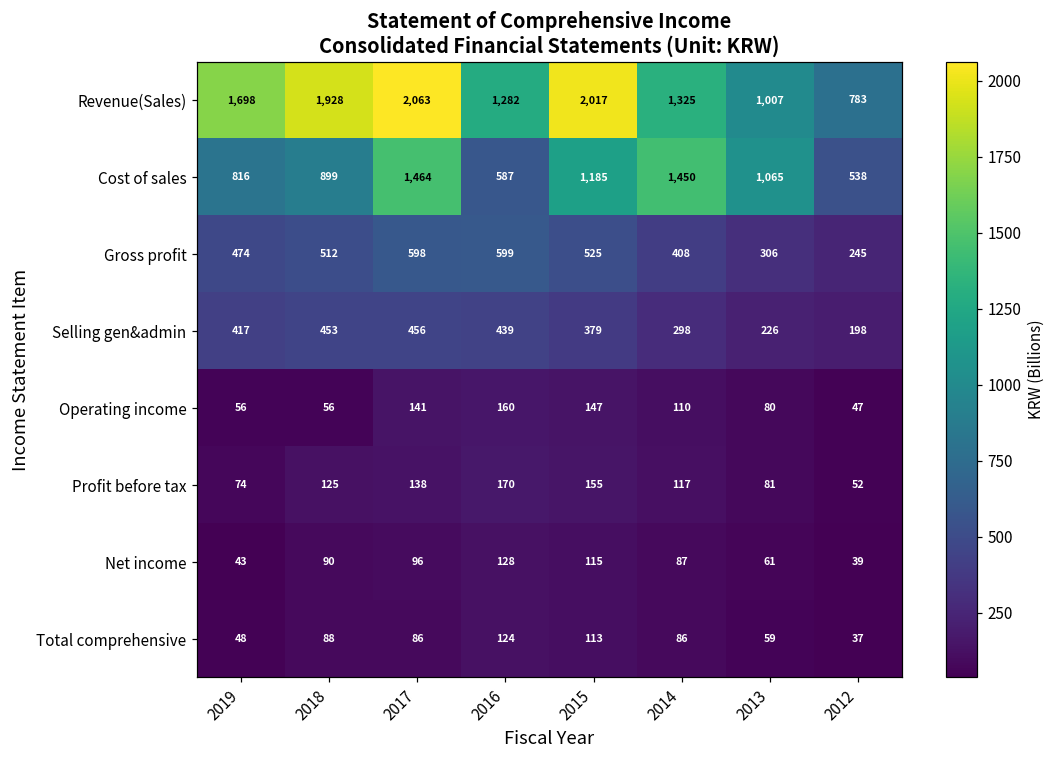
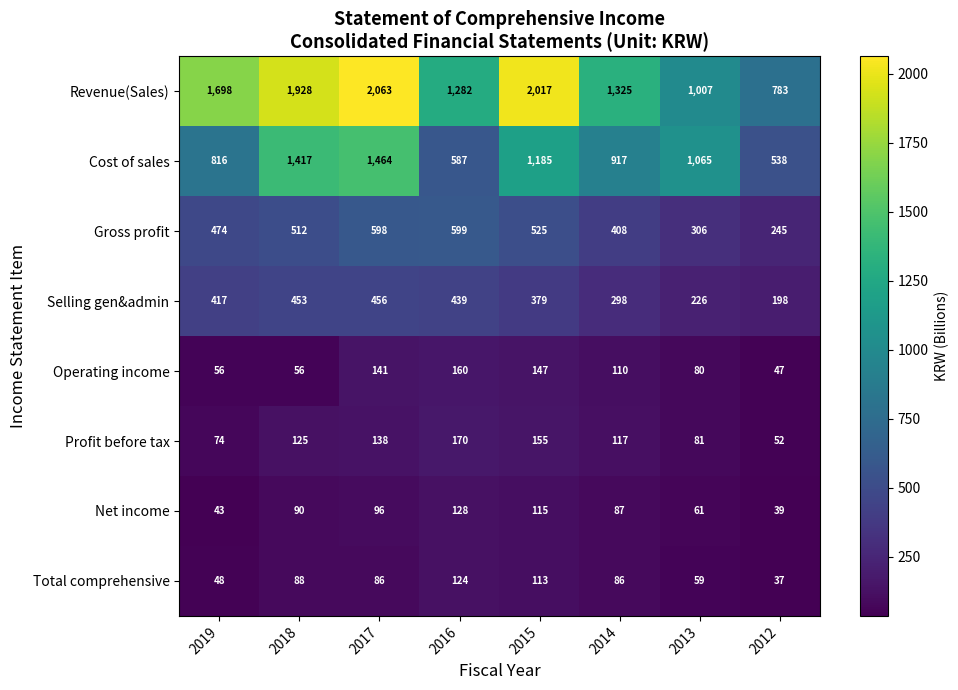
  {
    "Revenue(Sales)": {
      "2019": "1,698",
      "2018": "1,928",
      "2017": "2,063",
      "2016": "1,282",
      "2015": "2,017",
      "2014": "1,325",
      "2013": "1,007",
      "2012": "783"
    },
    "Cost of sales": {
      "2019": "816",
-     "2018": "899",
+     "2018": "1,417",
      "2017": "1,464",
      "2016": "587",
      "2015": "1,185",
-     "2014": "1,450",
+     "2014": "917",
      "2013": "1,065",
      "2012": "538"
    },
    "Gross profit": {
      "2019": "474",
      "2018": "512",
      "2017": "598",
      "2016": "599",
      "2015": "525",
      "2014": "408",
      "2013": "306",
      "2012": "245"
    },
    "Selling gen&admin": {
      "2019": "417",
      "2018": "453",
      "2017": "456",
      "2016": "439",
      "2015": "379",
      "2014": "298",
      "2013": "226",
      "2012": "198"
    },
    "Operating income": {
      "2019": "56",
      "2018": "56",
      "2017": "141",
      "2016": "160",
      "2015": "147",
      "2014": "110",
      "2013": "80",
      "2012": "47"
    },
    "Profit before tax": {
      "2019": "74",
      "2018": "125",
      "2017": "138",
      "2016": "170",
      "2015": "155",
      "2014": "117",
      "2013": "81",
      "2012": "52"
    },
    "Net income": {
      "2019": "43",
      "2018": "90",
      "2017": "96",
      "2016": "128",
      "2015": "115",
      "2014": "87",
      "2013": "61",
      "2012": "39"
    },
    "Total comprehensive": {
      "2019": "48",
      "2018": "88",
      "2017": "86",
      "2016": "124",
      "2015": "113",
      "2014": "86",
      "2013": "59",
      "2012": "37"
    }
  }
